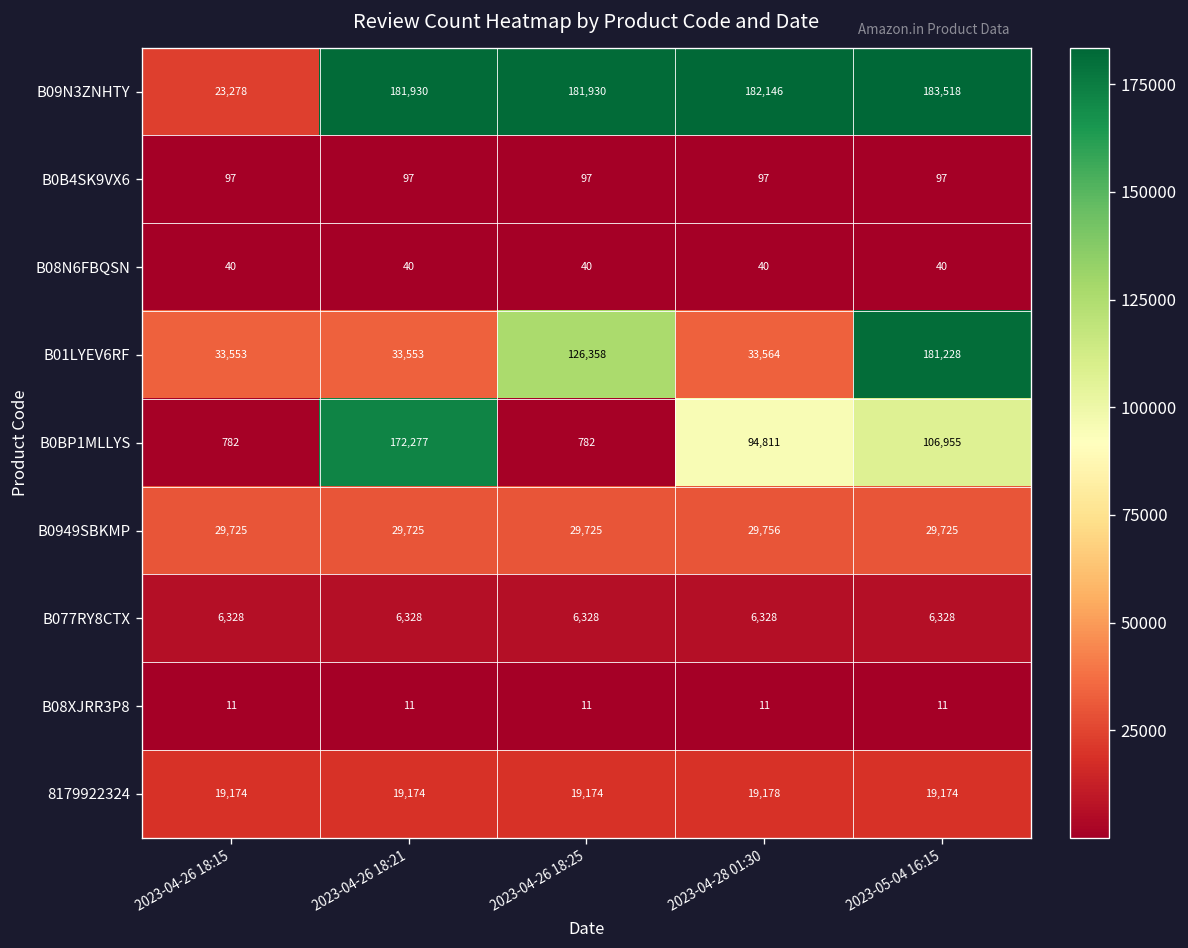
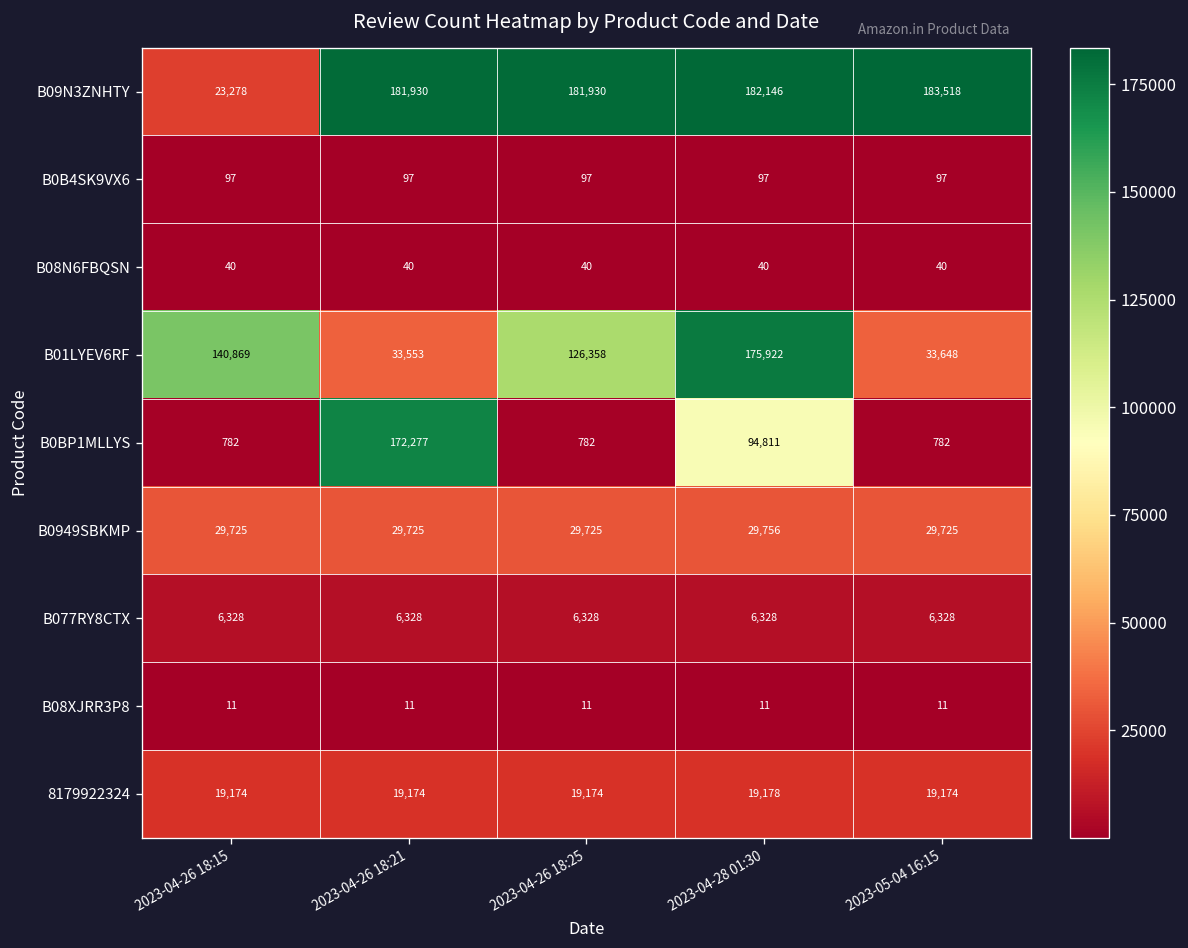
  {
    "B09N3ZNHTY": {
      "2023-04-26 18:15": "23,278",
      "2023-04-26 18:21": "181,930",
      "2023-04-26 18:25": "181,930",
      "2023-04-28 01:30": "182,146",
      "2023-05-04 16:15": "183,518"
    },
    "B0B4SK9VX6": {
      "2023-04-26 18:15": "97",
      "2023-04-26 18:21": "97",
      "2023-04-26 18:25": "97",
      "2023-04-28 01:30": "97",
      "2023-05-04 16:15": "97"
    },
    "B08N6FBQSN": {
      "2023-04-26 18:15": "40",
      "2023-04-26 18:21": "40",
      "2023-04-26 18:25": "40",
      "2023-04-28 01:30": "40",
      "2023-05-04 16:15": "40"
    },
    "B01LYEV6RF": {
-     "2023-04-26 18:15": "33,553",
+     "2023-04-26 18:15": "140,869",
      "2023-04-26 18:21": "33,553",
      "2023-04-26 18:25": "126,358",
-     "2023-04-28 01:30": "33,564",
-     "2023-05-04 16:15": "181,228"
+     "2023-04-28 01:30": "175,922",
+     "2023-05-04 16:15": "33,648"
    },
    "B0BP1MLLYS": {
      "2023-04-26 18:15": "782",
      "2023-04-26 18:21": "172,277",
      "2023-04-26 18:25": "782",
      "2023-04-28 01:30": "94,811",
-     "2023-05-04 16:15": "106,955"
+     "2023-05-04 16:15": "782"
    },
    "B0949SBKMP": {
      "2023-04-26 18:15": "29,725",
      "2023-04-26 18:21": "29,725",
      "2023-04-26 18:25": "29,725",
      "2023-04-28 01:30": "29,756",
      "2023-05-04 16:15": "29,725"
    },
    "B077RY8CTX": {
      "2023-04-26 18:15": "6,328",
      "2023-04-26 18:21": "6,328",
      "2023-04-26 18:25": "6,328",
      "2023-04-28 01:30": "6,328",
      "2023-05-04 16:15": "6,328"
    },
    "B08XJRR3P8": {
      "2023-04-26 18:15": "11",
      "2023-04-26 18:21": "11",
      "2023-04-26 18:25": "11",
      "2023-04-28 01:30": "11",
      "2023-05-04 16:15": "11"
    },
    "8179922324": {
      "2023-04-26 18:15": "19,174",
      "2023-04-26 18:21": "19,174",
      "2023-04-26 18:25": "19,174",
      "2023-04-28 01:30": "19,178",
      "2023-05-04 16:15": "19,174"
    }
  }
